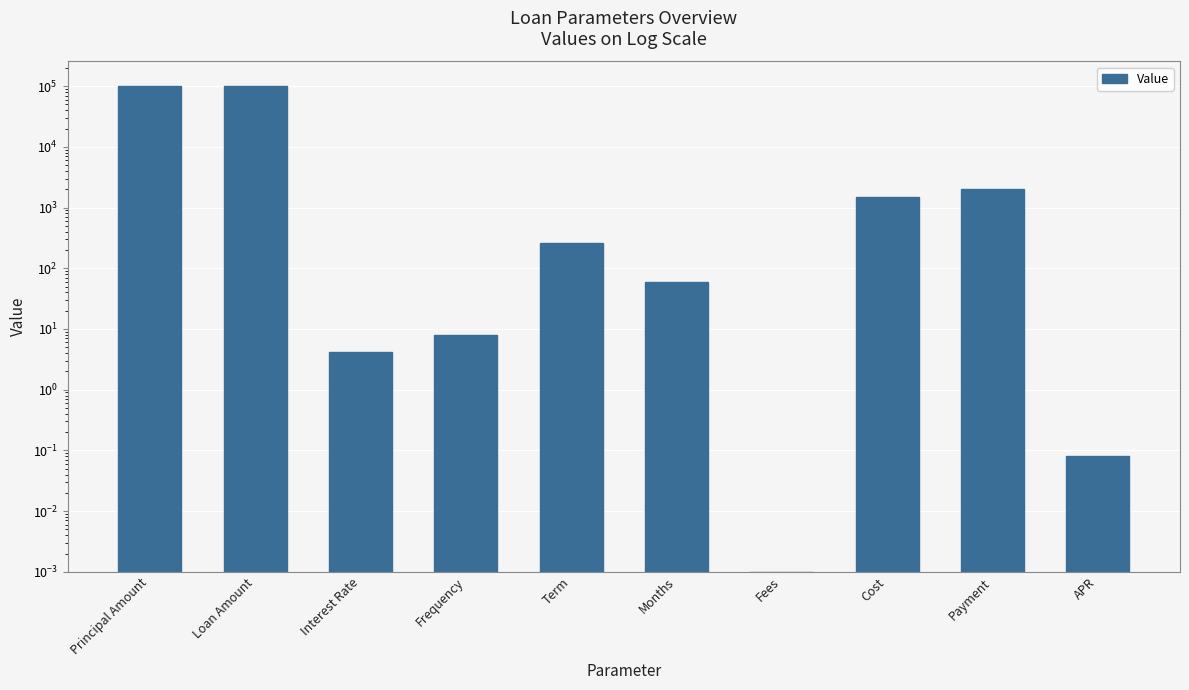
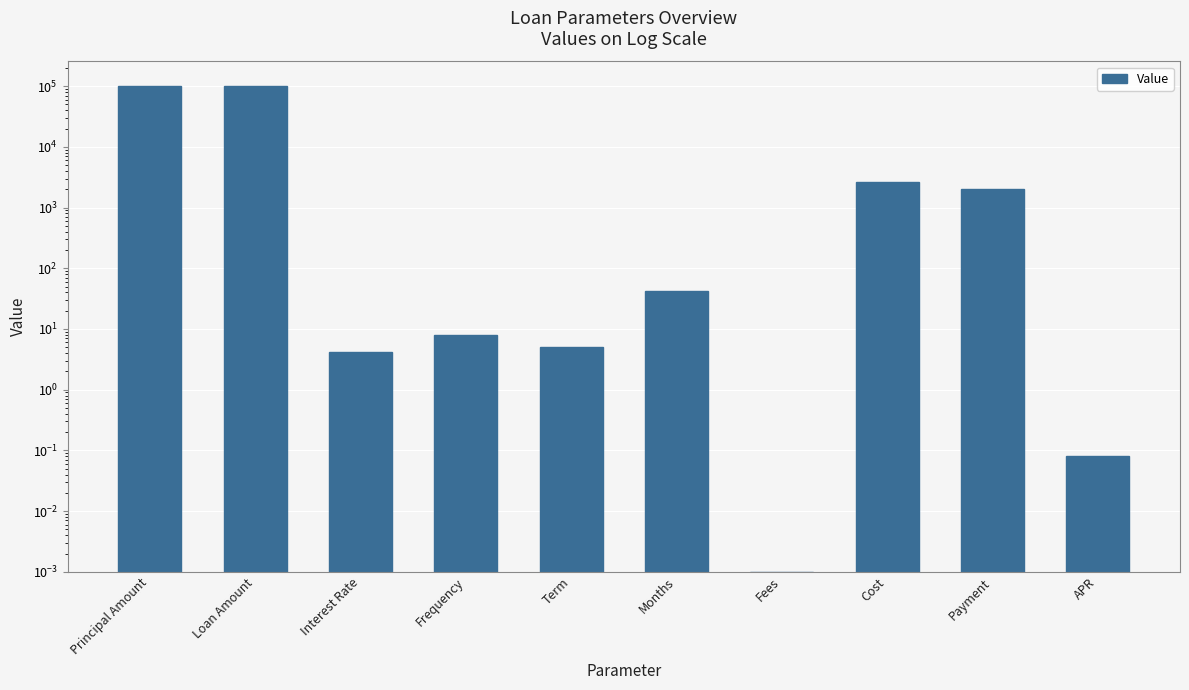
  {
    "Principal Amount": 100000,
    "Loan Amount": 100000,
    "Interest Rate": 4,
    "Frequency": 8,
-   "Term": 300,
-   "Months": 60,
+   "Term": 5,
+   "Months": 40,
    "Fees": 0.0010,
-   "Cost": 1500,
+   "Cost": 2600,
    "Payment": 2000,
    "APR": 0.08
  }
